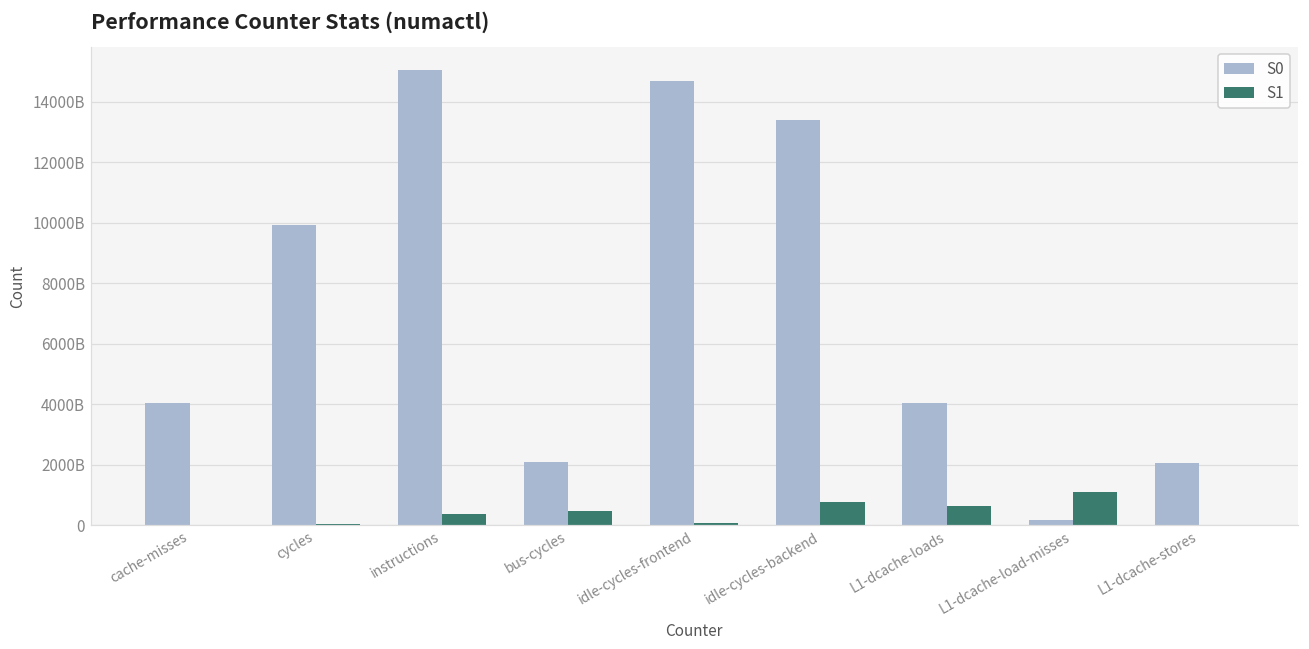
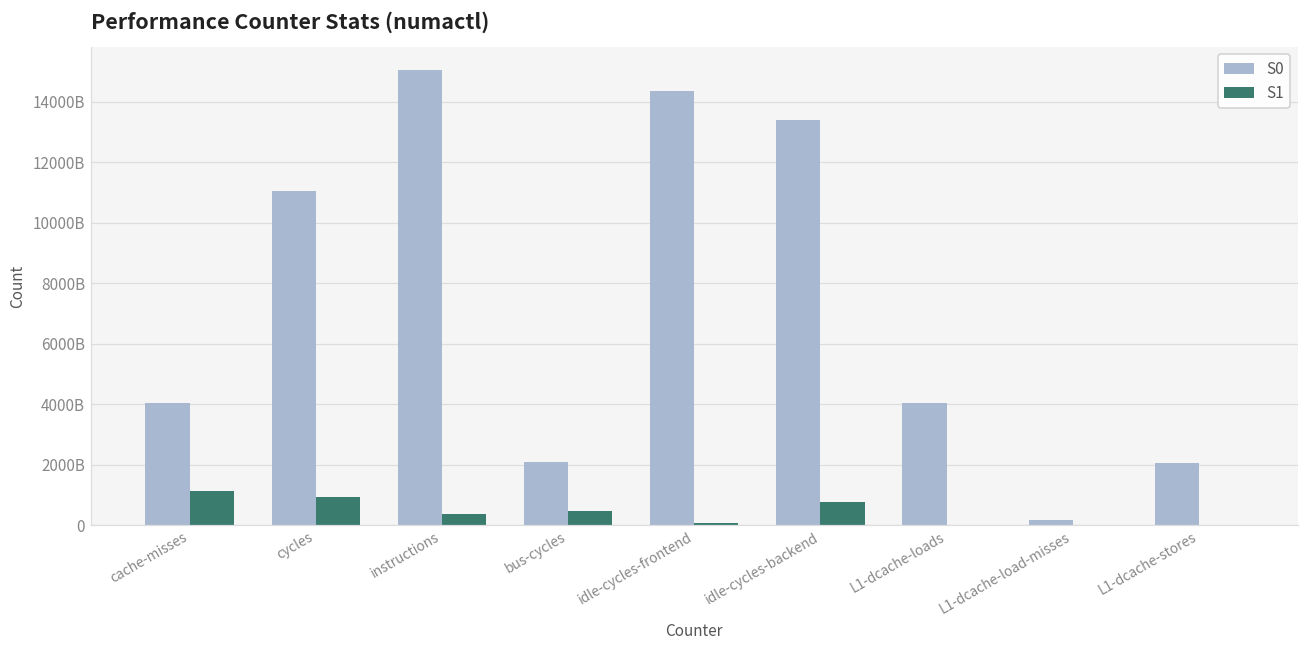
  {
    "S0": {
      "cache-misses": 4000000000000,
-     "cycles": 9900000000000,
+     "cycles": 11000000000000,
      "instructions": 15100000000000,
      "bus-cycles": 2100000000000,
-     "idle-cycles-frontend": 14700000000000,
+     "idle-cycles-frontend": 14300000000000,
      "idle-cycles-backend": 13400000000000,
      "L1-dcache-loads": 4000000000000,
      "L1-dcache-load-misses": 200000000000,
      "L1-dcache-stores": 2000000000000
    },
    "S1": {
-     "cache-misses": 0,
-     "cycles": 0,
+     "cache-misses": 1100000000000,
+     "cycles": 900000000000,
      "instructions": 400000000000,
      "bus-cycles": 500000000000,
      "idle-cycles-backend": 800000000000,
-     "L1-dcache-loads": 600000000000,
-     "L1-dcache-load-misses": 1100000000000
+     "L1-dcache-loads": 0,
+     "L1-dcache-load-misses": 0
    }
  }
